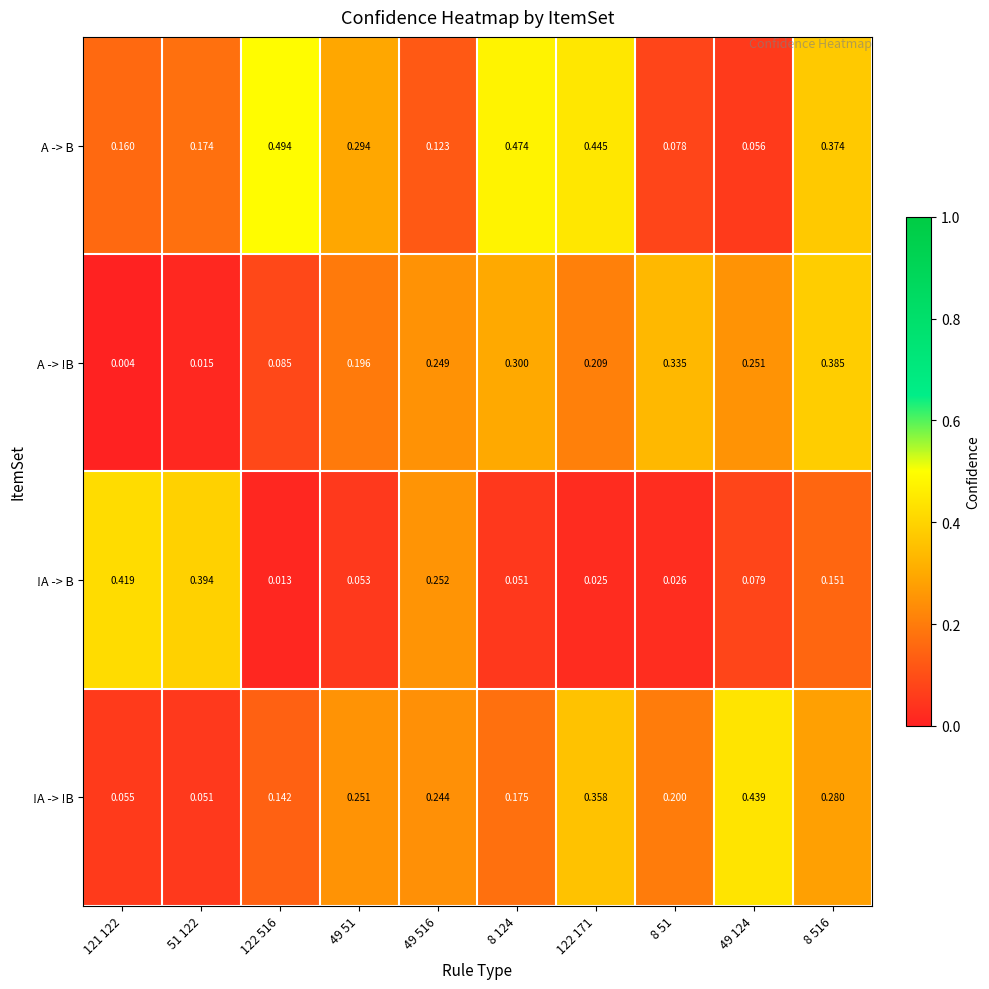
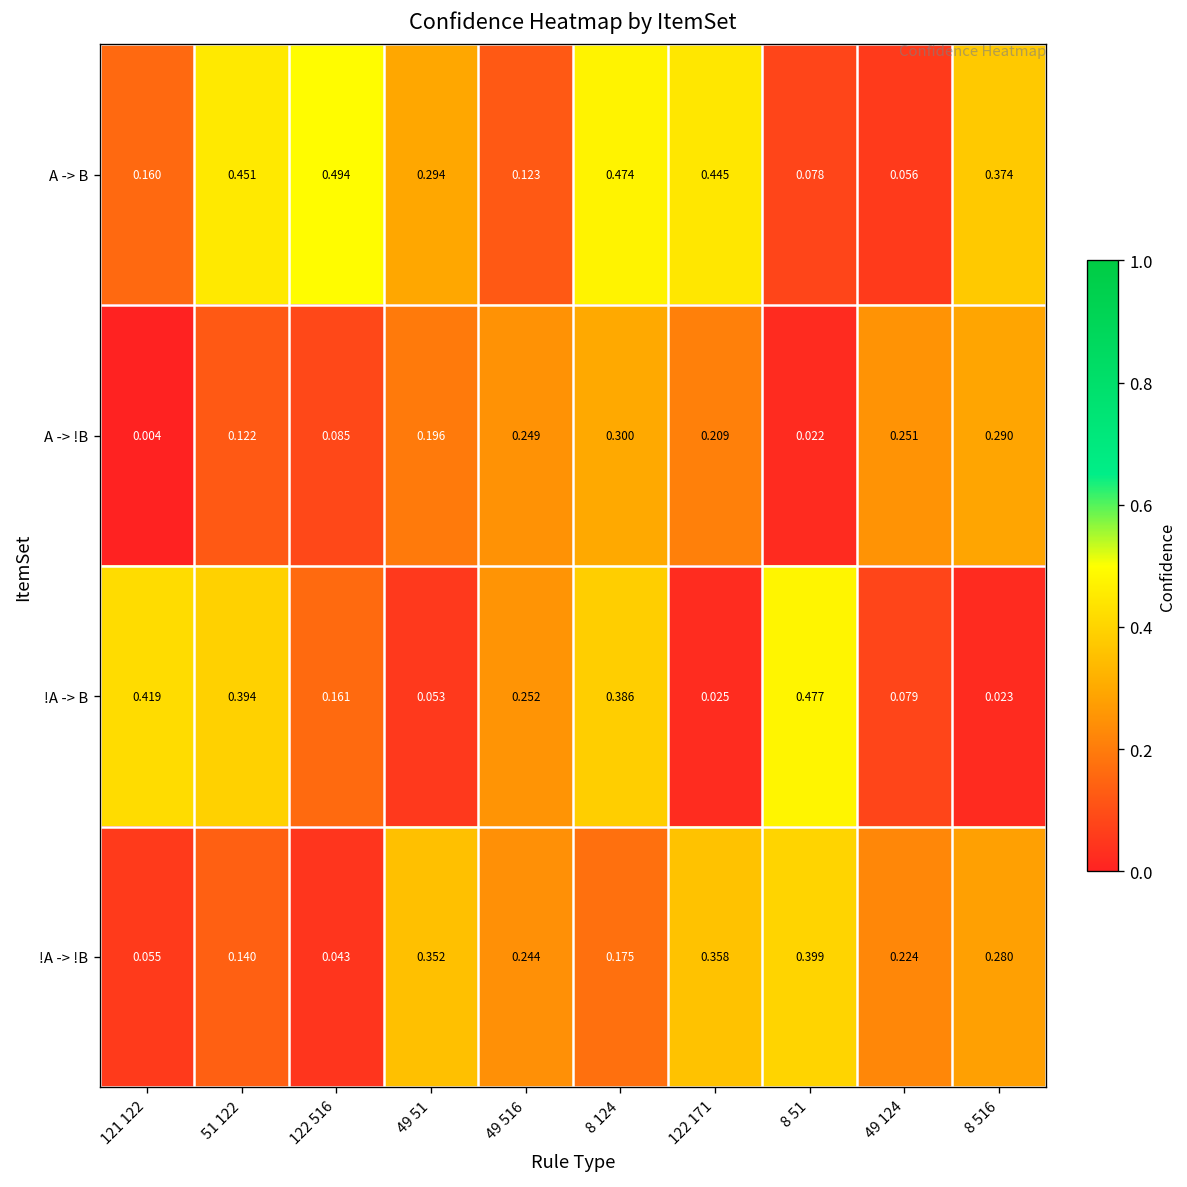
  {
    "A -> B": {
      "121 122": 0.160,
-     "51 122": 0.174,
+     "51 122": 0.451,
      "122 516": 0.494,
      "49 51": 0.294,
      "49 516": 0.123,
      "8 124": 0.474,
      "122 171": 0.445,
      "8 51": 0.078,
      "49 124": 0.056
    },
    "A -> !B": {
      "121 122": 0.004,
-     "51 122": 0.015,
+     "51 122": 0.122,
      "122 516": 0.085,
      "49 51": 0.196,
      "49 516": 0.249,
      "8 124": 0.300,
      "122 171": 0.209,
-     "8 51": 0.335,
+     "8 51": 0.022,
      "49 124": 0.251,
-     "8 516": 0.385
+     "8 516": 0.290
    },
    "!A -> B": {
      "121 122": 0.419,
      "51 122": 0.394,
-     "122 516": 0.013,
+     "122 516": 0.161,
      "49 51": 0.053,
      "49 516": 0.252,
-     "8 124": 0.051,
+     "8 124": 0.386,
      "122 171": 0.025,
-     "8 51": 0.026,
+     "8 51": 0.477,
      "49 124": 0.079,
-     "8 516": 0.151
+     "8 516": 0.023
    },
    "!A -> !B": {
      "121 122": 0.055,
-     "51 122": 0.051,
-     "122 516": 0.142,
-     "49 51": 0.251,
+     "51 122": 0.140,
+     "122 516": 0.043,
+     "49 51": 0.352,
      "49 516": 0.244,
      "8 124": 0.175,
      "122 171": 0.358,
-     "8 51": 0.200,
-     "49 124": 0.439,
+     "8 51": 0.399,
+     "49 124": 0.224,
      "8 516": 0.280
    }
  }
